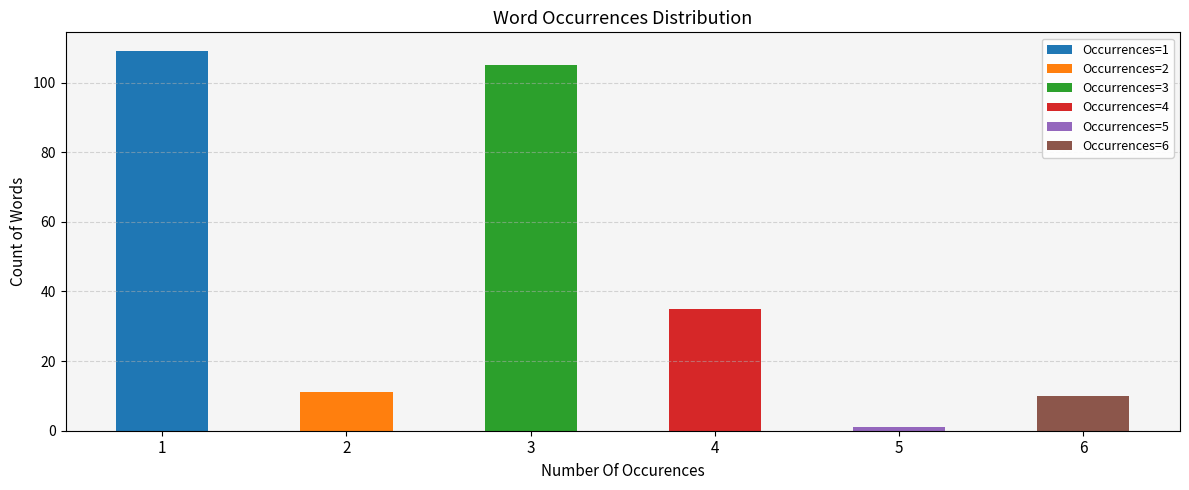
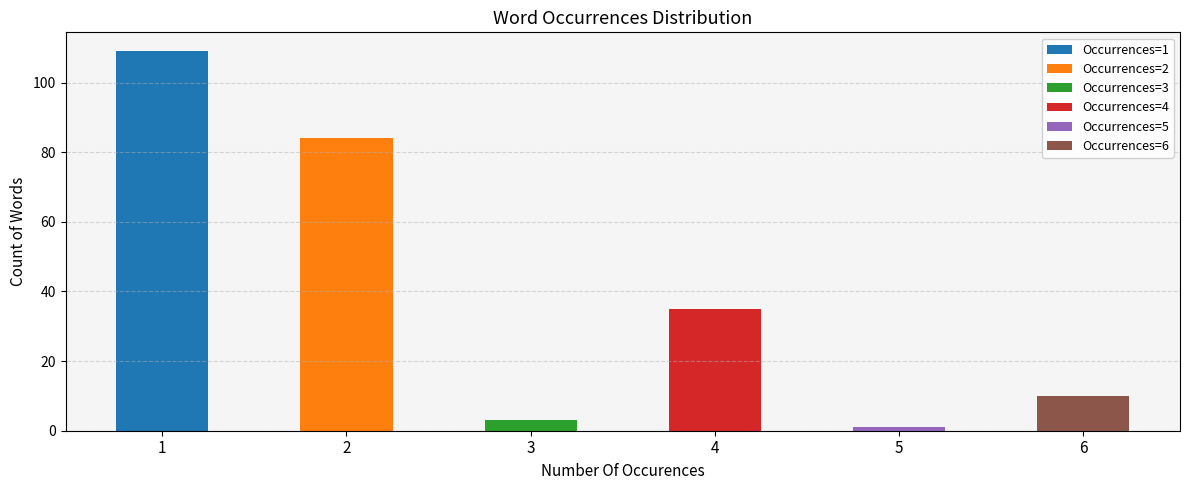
  {
    "1": 109,
-   "2": 11,
-   "3": 105,
+   "2": 84,
+   "3": 3,
    "4": 35,
    "5": 1,
    "6": 10
  }
